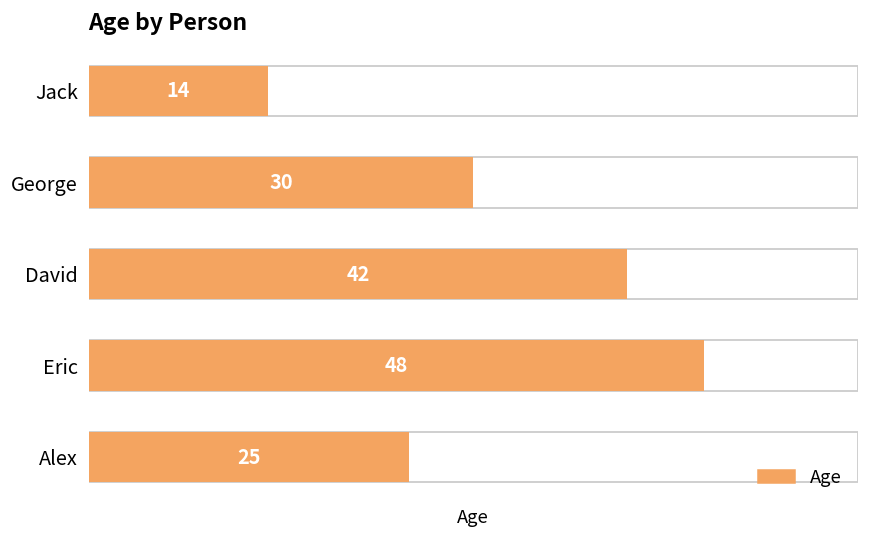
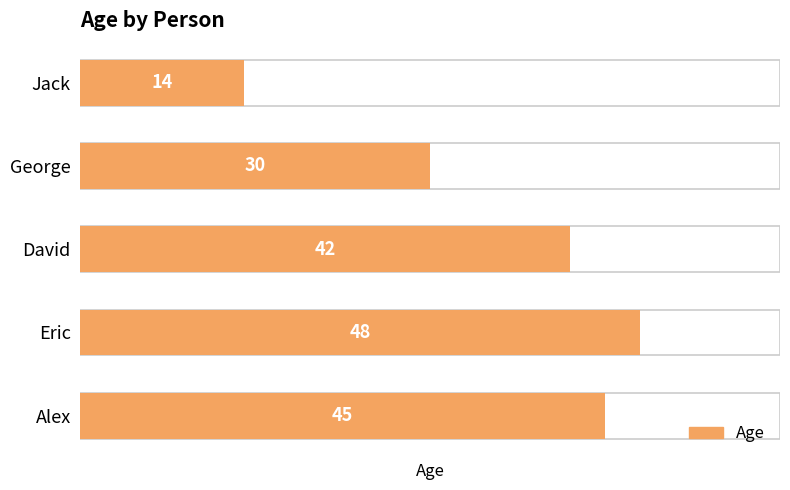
  {
    "Age": {
-     "Alex": 25
+     "Alex": 45
    }
  }
